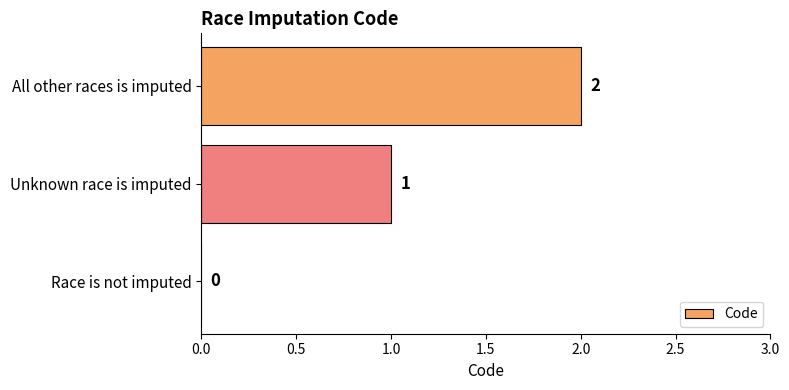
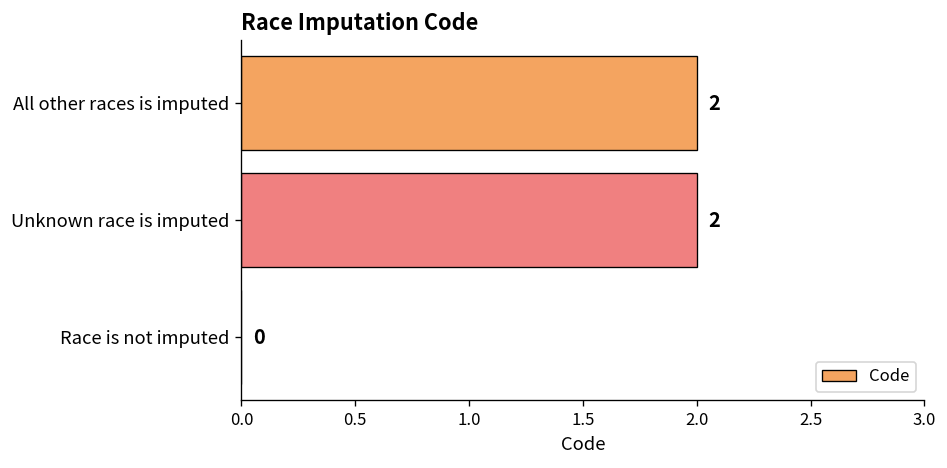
  {
    "All other races is imputed": 2,
-   "Unknown race is imputed": 1,
+   "Unknown race is imputed": 2,
    "Race is not imputed": 0
  }
